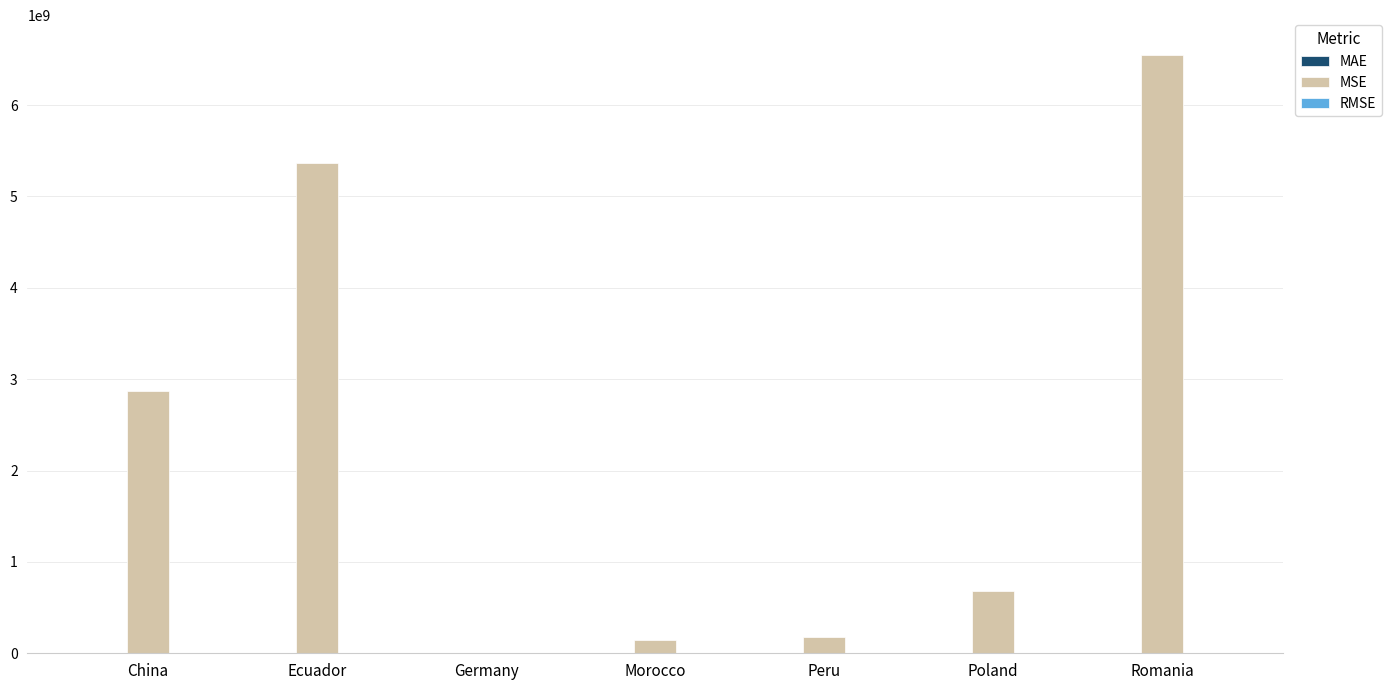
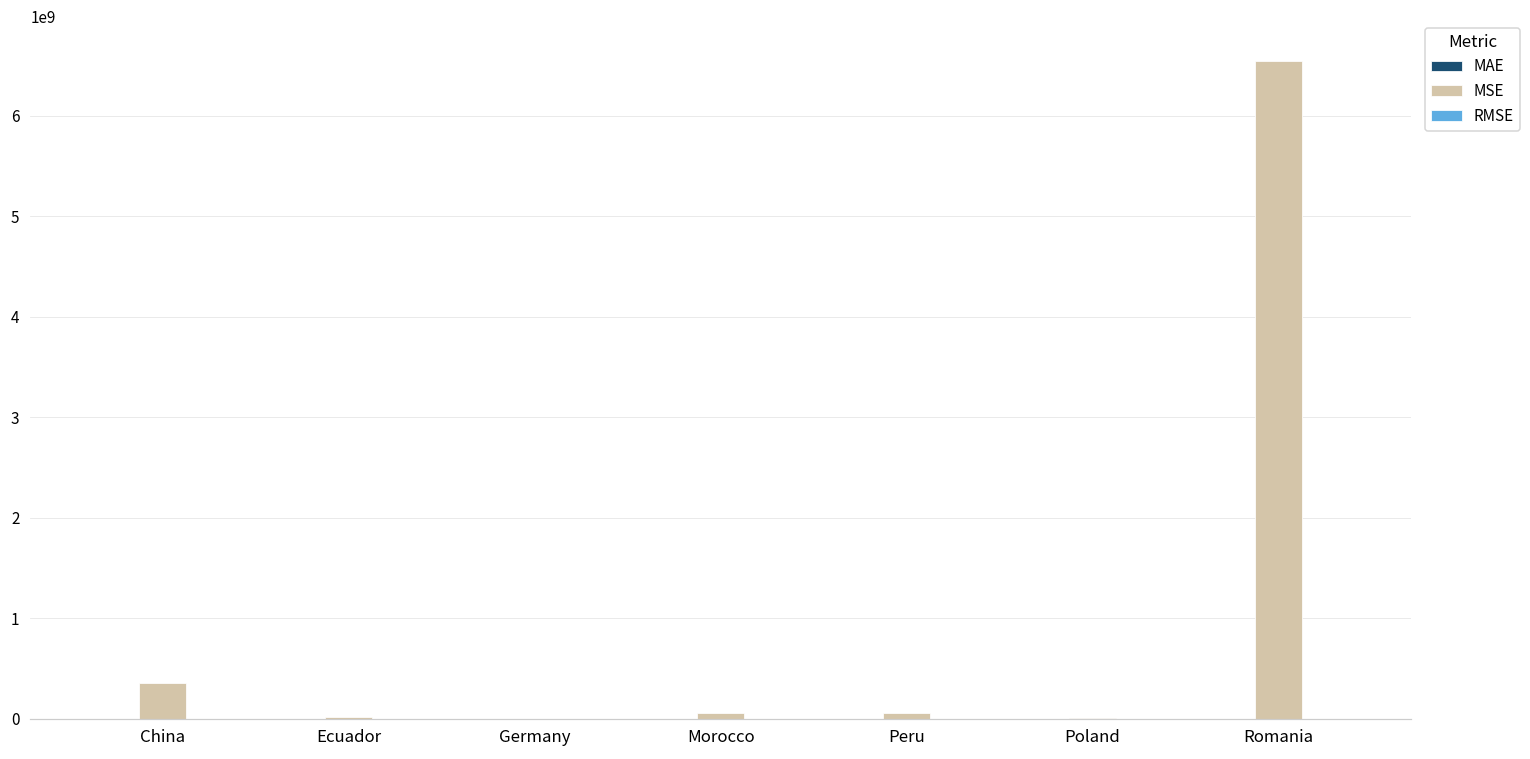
  {
    "MSE": {
-     "China": 2900000000,
-     "Ecuador": 5400000000,
-     "Morocco": 140000000,
-     "Peru": 200000000,
-     "Poland": 700000000,
+     "China": 300000000,
+     "Ecuador": 0,
+     "Morocco": 50000000,
+     "Peru": 100000000,
+     "Poland": 0,
      "Romania": 6500000000
    }
  }
